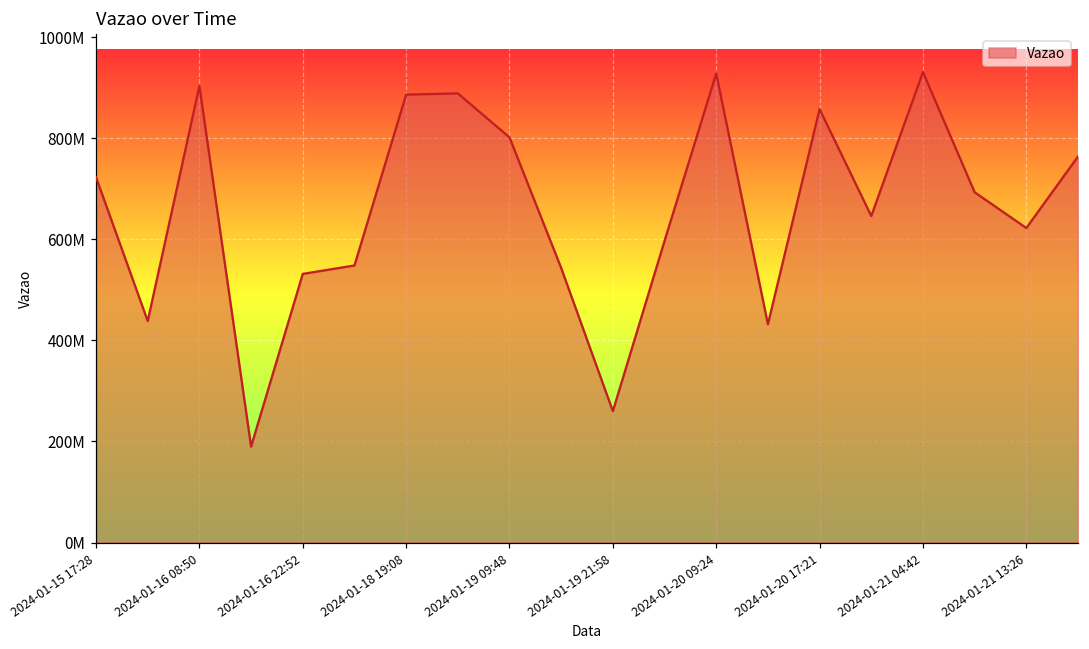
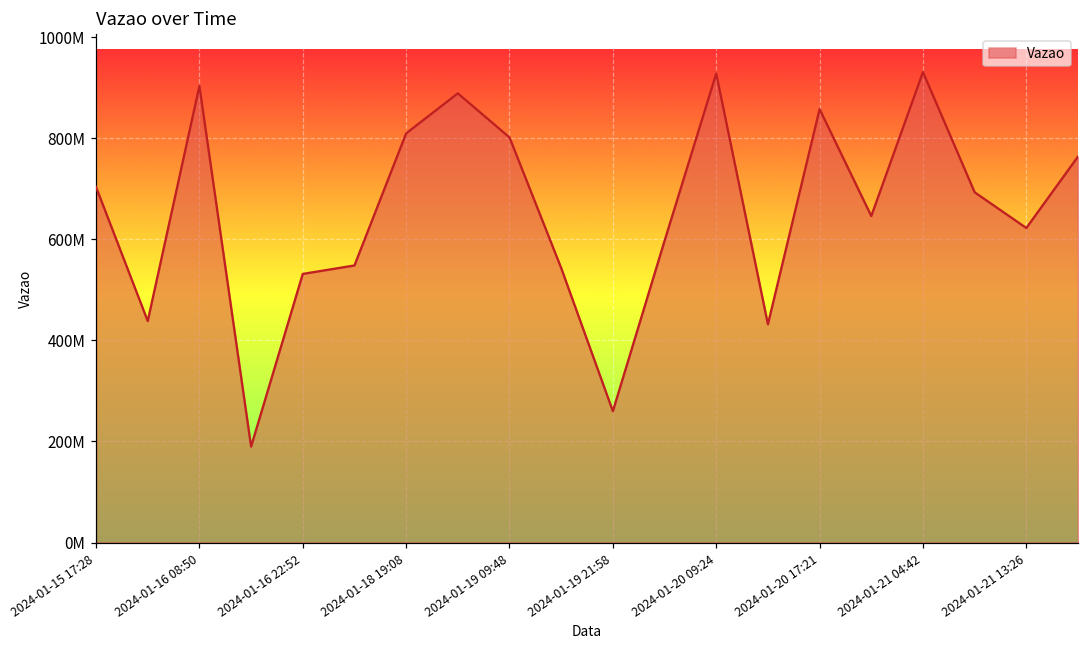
  {
-   "2024-01-15 17:28": 720000000,
+   "2024-01-15 17:28": 700000000,
    "2024-01-16 08:50": 900000000,
    "2024-01-16 22:52": 530000000,
-   "2024-01-18 19:08": 890000000,
+   "2024-01-18 19:08": 810000000,
    "2024-01-19 09:48": 800000000,
    "2024-01-19 21:58": 260000000,
    "2024-01-20 09:24": 930000000,
    "2024-01-20 17:21": 860000000,
    "2024-01-21 04:42": 930000000,
    "2024-01-21 13:26": 620000000
  }
